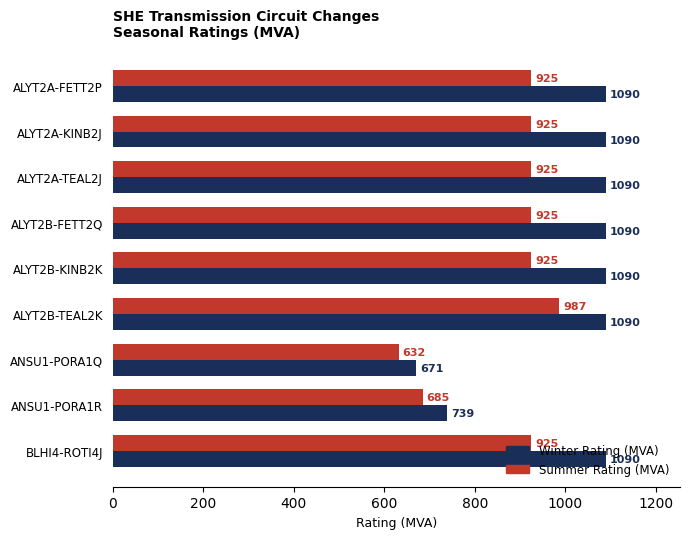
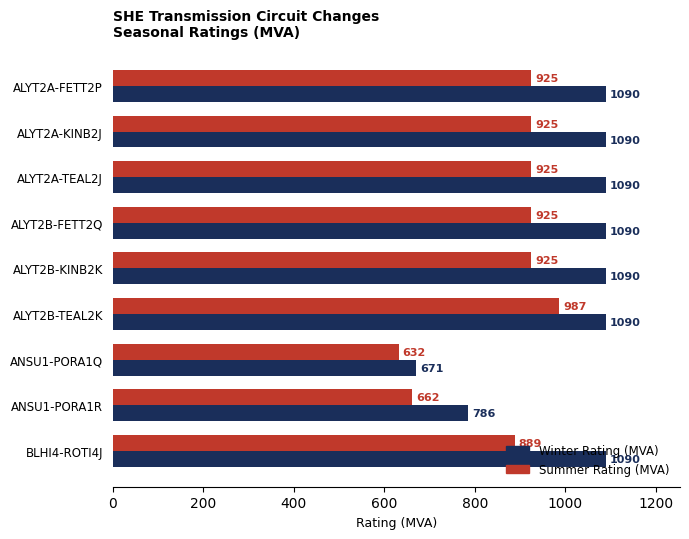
  {
    "Winter Rating (MVA)": {
      "ALYT2A-FETT2P": 1090,
      "ALYT2A-KINB2J": 1090,
      "ALYT2A-TEAL2J": 1090,
      "ALYT2B-FETT2Q": 1090,
      "ALYT2B-KINB2K": 1090,
      "ALYT2B-TEAL2K": 1090,
      "ANSU1-PORA1Q": 671,
-     "ANSU1-PORA1R": 739,
+     "ANSU1-PORA1R": 786,
      "BLHI4-ROTI4J": 1090
    },
    "Summer Rating (MVA)": {
      "ALYT2A-FETT2P": 925,
      "ALYT2A-KINB2J": 925,
      "ALYT2A-TEAL2J": 925,
      "ALYT2B-FETT2Q": 925,
      "ALYT2B-KINB2K": 925,
      "ALYT2B-TEAL2K": 987,
      "ANSU1-PORA1Q": 632,
-     "ANSU1-PORA1R": 685,
-     "BLHI4-ROTI4J": 925
+     "ANSU1-PORA1R": 662,
+     "BLHI4-ROTI4J": 889
    }
  }
